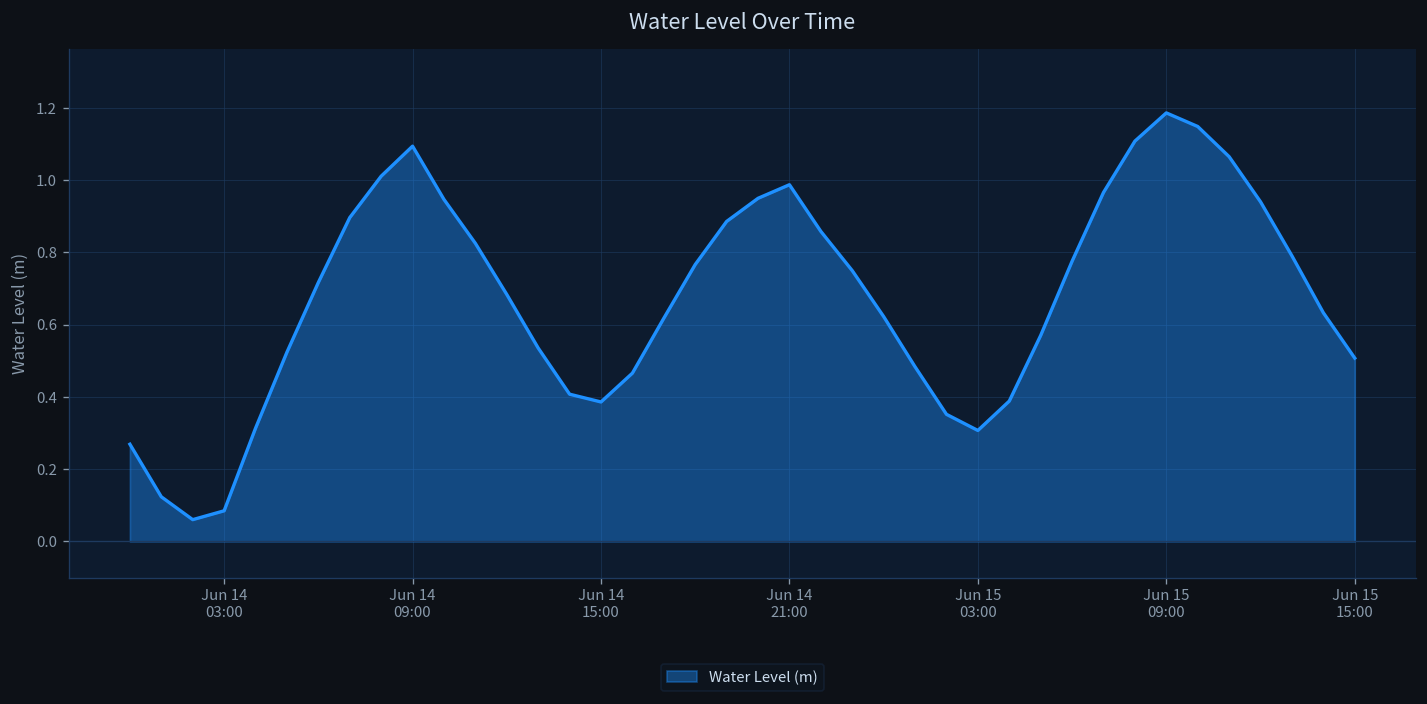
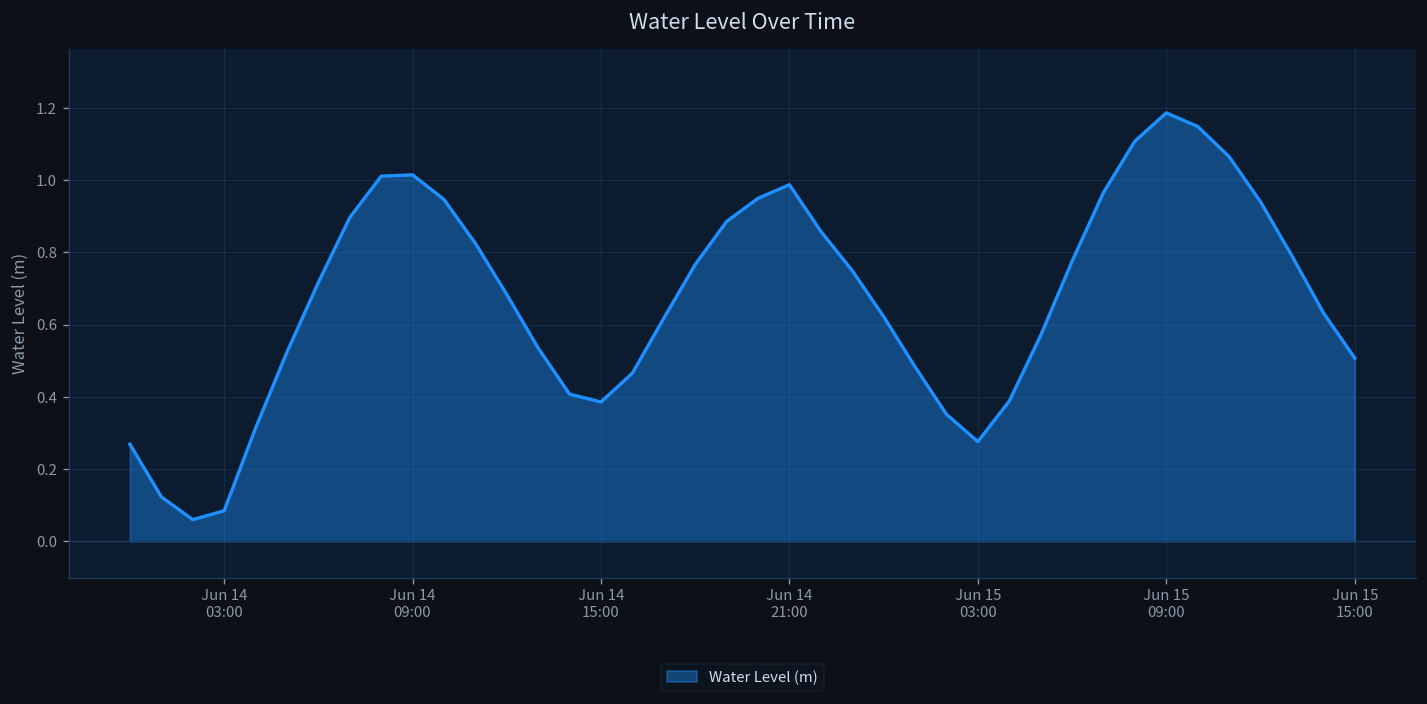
  {
    "Jun 14 03:00": 0.08,
-   "Jun 14 09:00": 1.09,
+   "Jun 14 09:00": 1.01,
    "Jun 14 15:00": 0.39,
    "Jun 14 21:00": 0.99,
-   "Jun 15 03:00": 0.31,
+   "Jun 15 03:00": 0.28,
    "Jun 15 09:00": 1.19,
    "Jun 15 15:00": 0.51
  }
